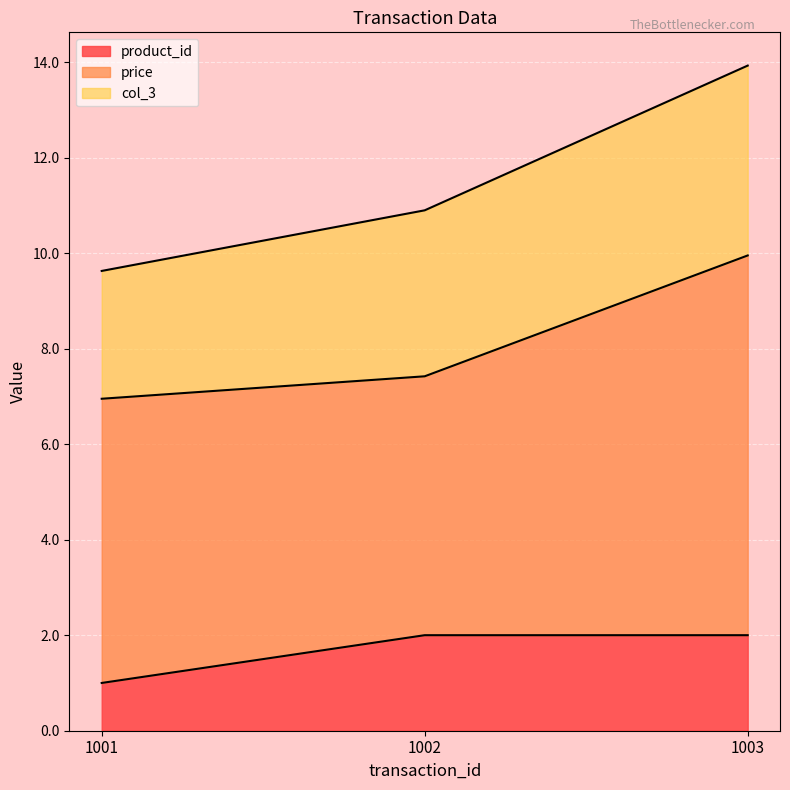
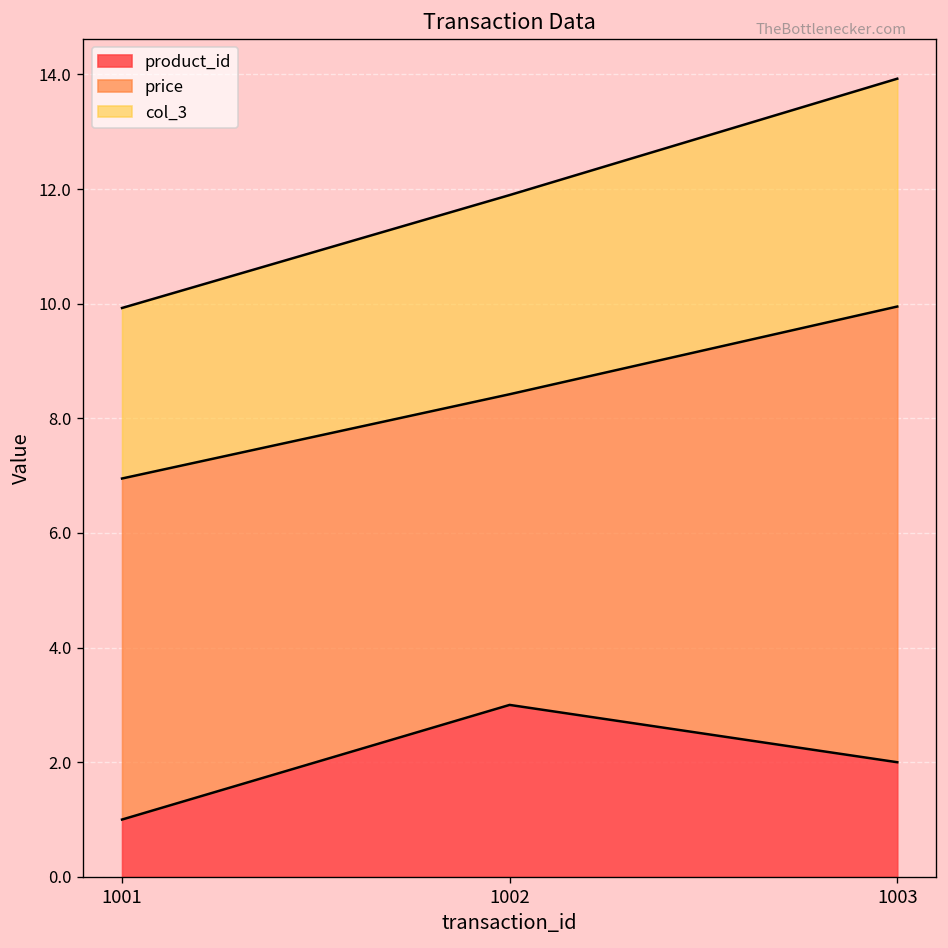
  {
    "product_id": {
      "1001": 1,
-     "1002": 2,
+     "1002": 3,
      "1003": 2
    },
    "price": {
      "1001": 6.0,
      "1002": 5.4,
      "1003": 7.9
    },
    "col_3": {
-     "1001": 2.7,
+     "1001": 3.0,
      "1002": 3.5,
      "1003": 4.0
    }
  }
